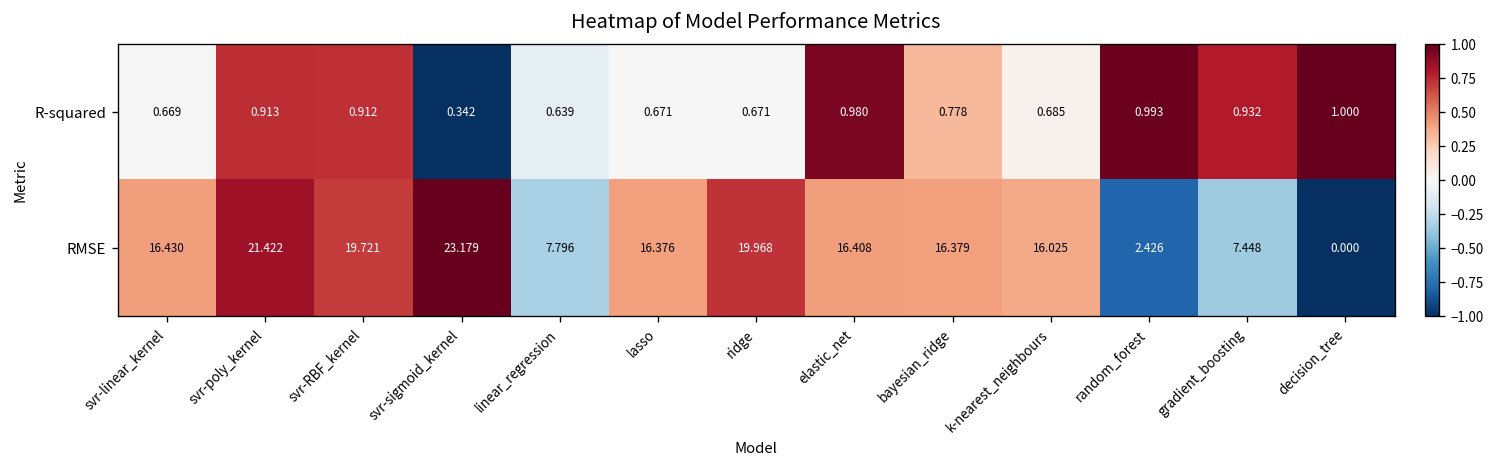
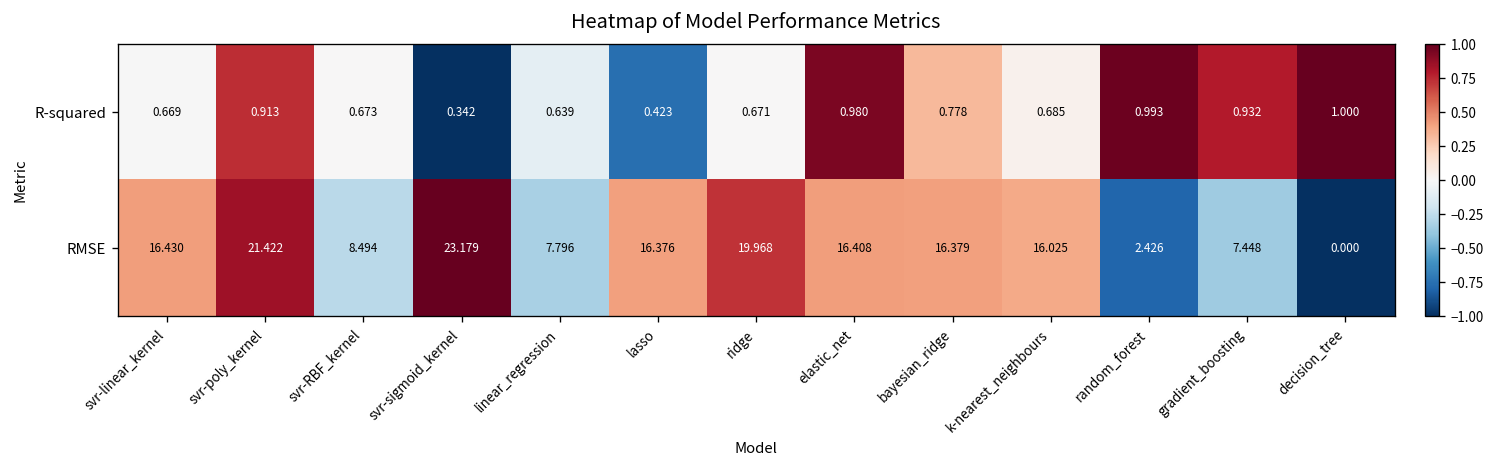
  {
    "R-squared": {
      "svr-linear_kernel": 0.669,
      "svr-poly_kernel": 0.913,
-     "svr-RBF_kernel": 0.912,
+     "svr-RBF_kernel": 0.673,
      "svr-sigmoid_kernel": 0.342,
      "linear_regression": 0.639,
-     "lasso": 0.671,
+     "lasso": 0.423,
      "ridge": 0.671,
      "elastic_net": 0.980,
      "bayesian_ridge": 0.778,
      "k-nearest_neighbours": 0.685,
      "random_forest": 0.993,
      "gradient_boosting": 0.932,
      "decision_tree": 1.000
    },
    "RMSE": {
      "svr-linear_kernel": 16.430,
      "svr-poly_kernel": 21.422,
-     "svr-RBF_kernel": 19.721,
+     "svr-RBF_kernel": 8.494,
      "svr-sigmoid_kernel": 23.179,
      "linear_regression": 7.796,
      "lasso": 16.376,
      "ridge": 19.968,
      "elastic_net": 16.408,
      "bayesian_ridge": 16.379,
      "k-nearest_neighbours": 16.025,
      "random_forest": 2.426,
      "gradient_boosting": 7.448,
      "decision_tree": 0.000
    }
  }
